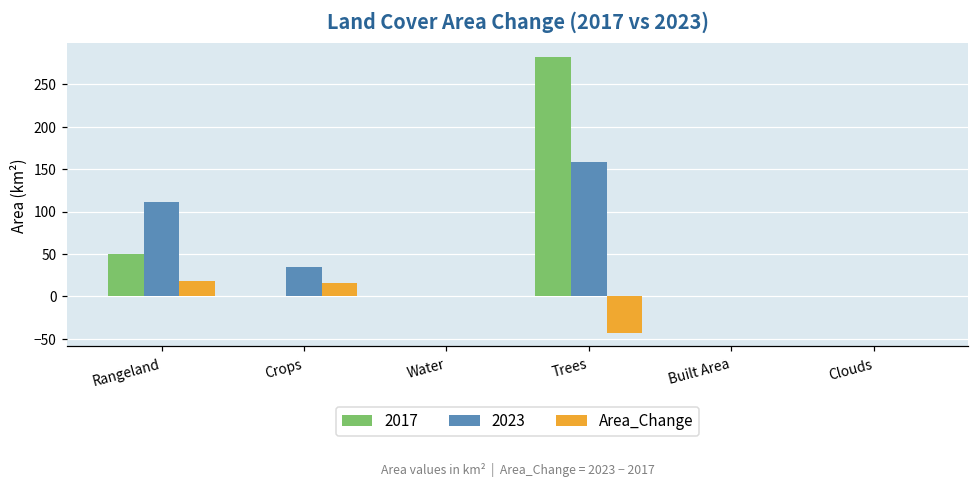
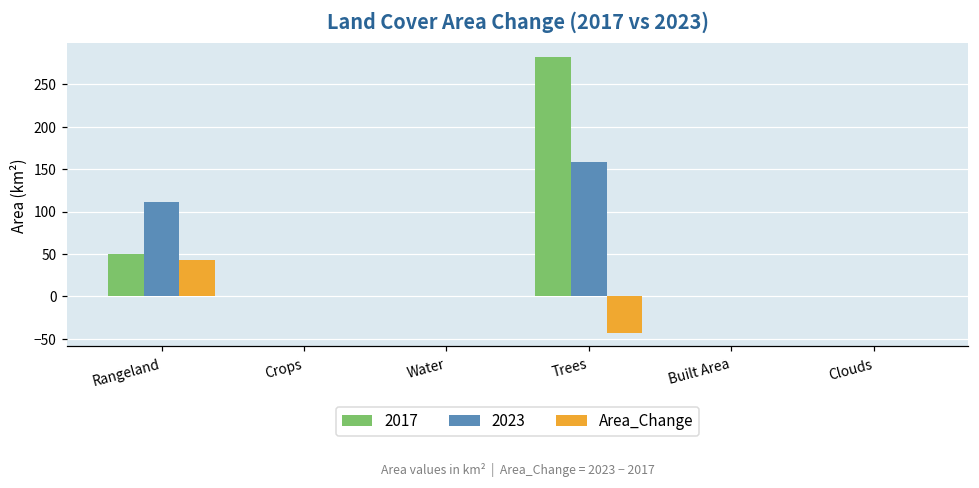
  {
    "2017": {
      "Rangeland": 50,
      "Crops": 0,
      "Water": 0,
      "Trees": 280,
      "Built Area": 0,
      "Clouds": 0
    },
    "2023": {
      "Rangeland": 110,
-     "Crops": 30,
+     "Crops": 0,
      "Water": 0,
      "Trees": 160,
      "Clouds": 0
    },
    "Area_Change": {
-     "Rangeland": 20,
-     "Crops": 20,
+     "Rangeland": 40,
+     "Crops": 0,
      "Water": 0,
      "Trees": -40,
      "Built Area": 0,
      "Clouds": 0
    }
  }
